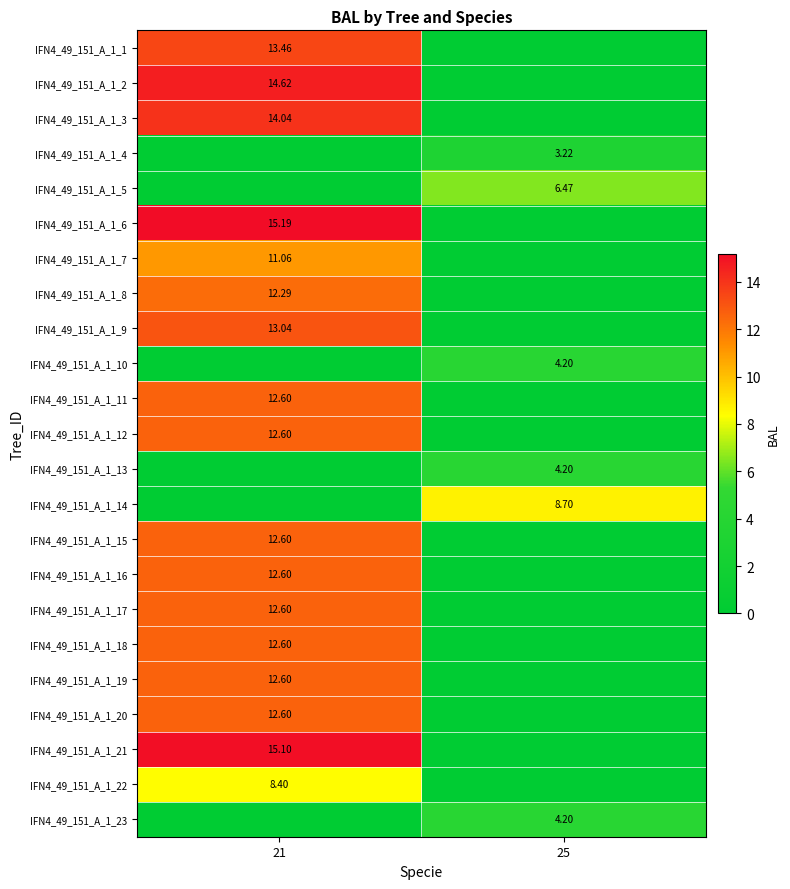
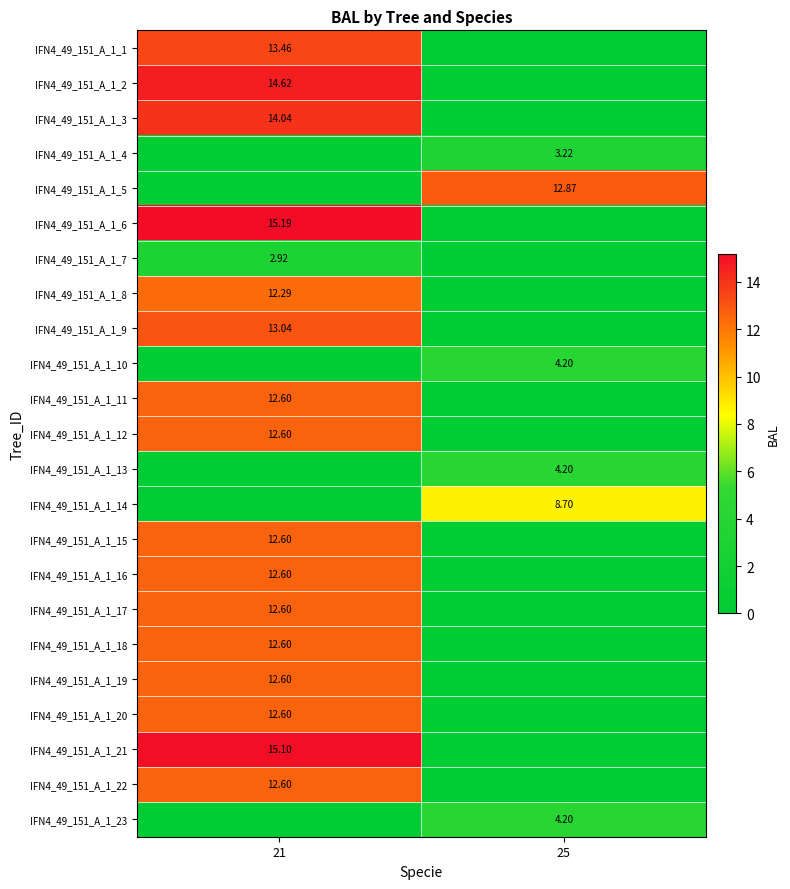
  {
    "IFN4_49_151_A_1_1": {
      "21": 13.46
    },
    "IFN4_49_151_A_1_2": {
      "21": 14.62
    },
    "IFN4_49_151_A_1_3": {
      "21": 14.04
    },
    "IFN4_49_151_A_1_4": {
      "25": 3.22
    },
    "IFN4_49_151_A_1_5": {
-     "25": 6.47
+     "25": 12.87
    },
    "IFN4_49_151_A_1_6": {
      "21": 15.19
    },
    "IFN4_49_151_A_1_7": {
-     "21": 11.06
+     "21": 2.92
    },
    "IFN4_49_151_A_1_8": {
      "21": 12.29
    },
    "IFN4_49_151_A_1_9": {
      "21": 13.04
    },
    "IFN4_49_151_A_1_10": {
      "25": 4.20
    },
    "IFN4_49_151_A_1_11": {
      "21": 12.60
    },
    "IFN4_49_151_A_1_12": {
      "21": 12.60
    },
    "IFN4_49_151_A_1_13": {
      "25": 4.20
    },
    "IFN4_49_151_A_1_14": {
      "25": 8.70
    },
    "IFN4_49_151_A_1_15": {
      "21": 12.60
    },
    "IFN4_49_151_A_1_16": {
      "21": 12.60
    },
    "IFN4_49_151_A_1_17": {
      "21": 12.60
    },
    "IFN4_49_151_A_1_18": {
      "21": 12.60
    },
    "IFN4_49_151_A_1_19": {
      "21": 12.60
    },
    "IFN4_49_151_A_1_20": {
      "21": 12.60
    },
    "IFN4_49_151_A_1_21": {
      "21": 15.10
    },
    "IFN4_49_151_A_1_22": {
-     "21": 8.40
+     "21": 12.60
    },
    "IFN4_49_151_A_1_23": {
      "25": 4.20
    }
  }
